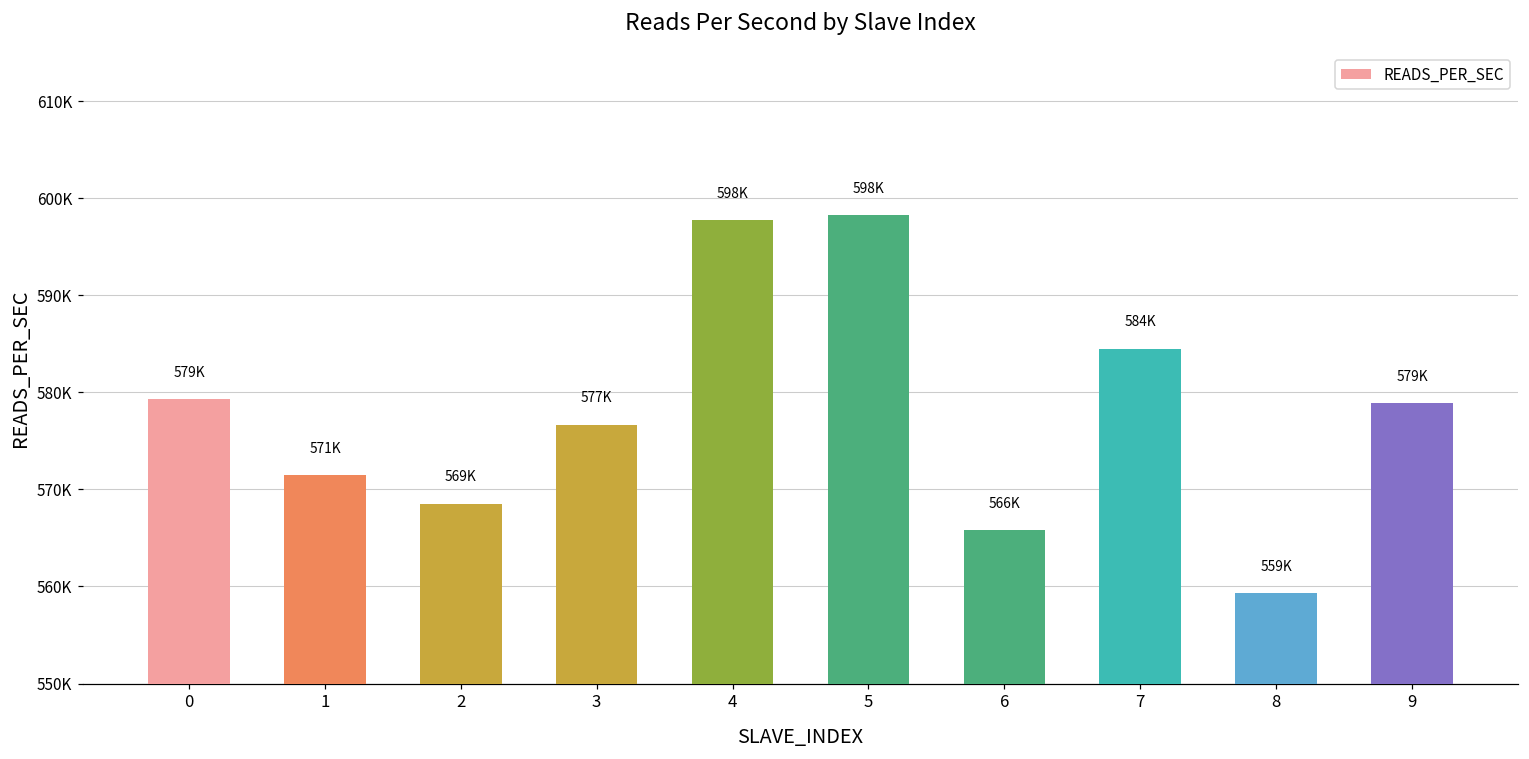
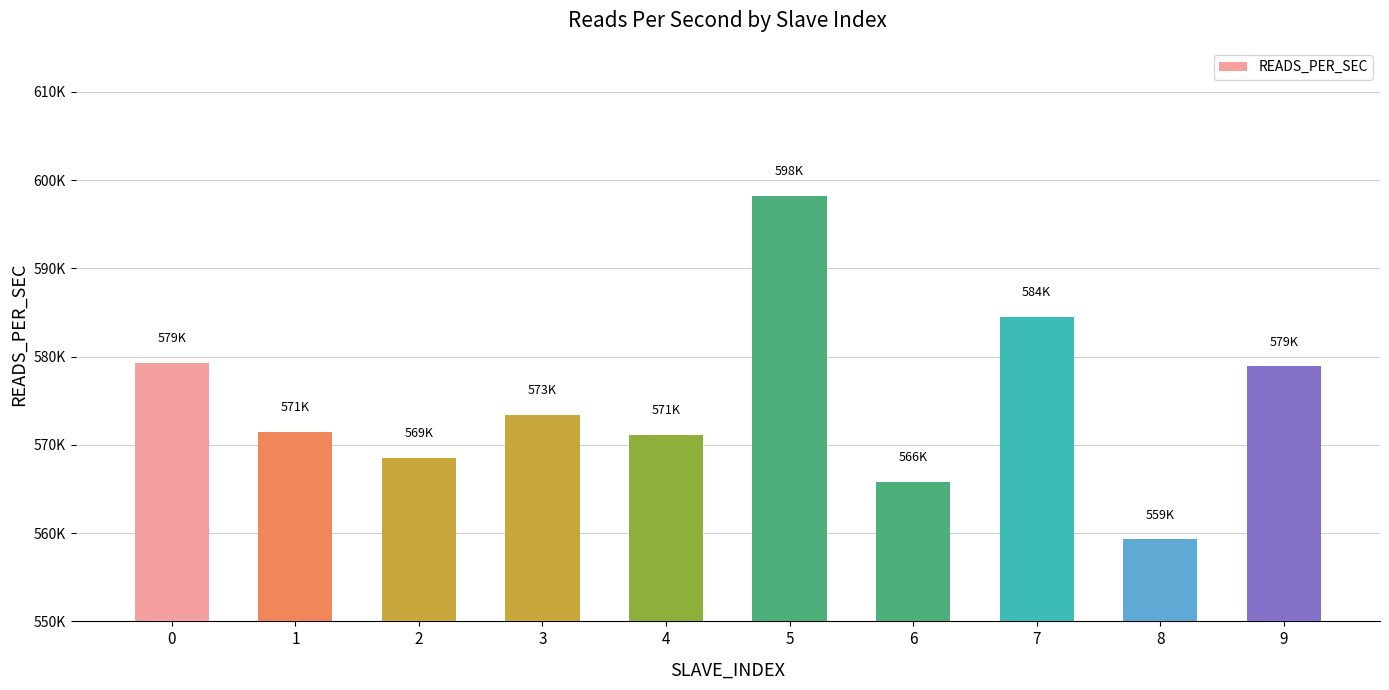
  {
    "0": "579K",
    "1": "571K",
    "2": "569K",
-   "3": "577K",
-   "4": "598K",
+   "3": "573K",
+   "4": "571K",
    "5": "598K",
    "6": "566K",
    "7": "584K",
    "8": "559K",
    "9": "579K"
  }
